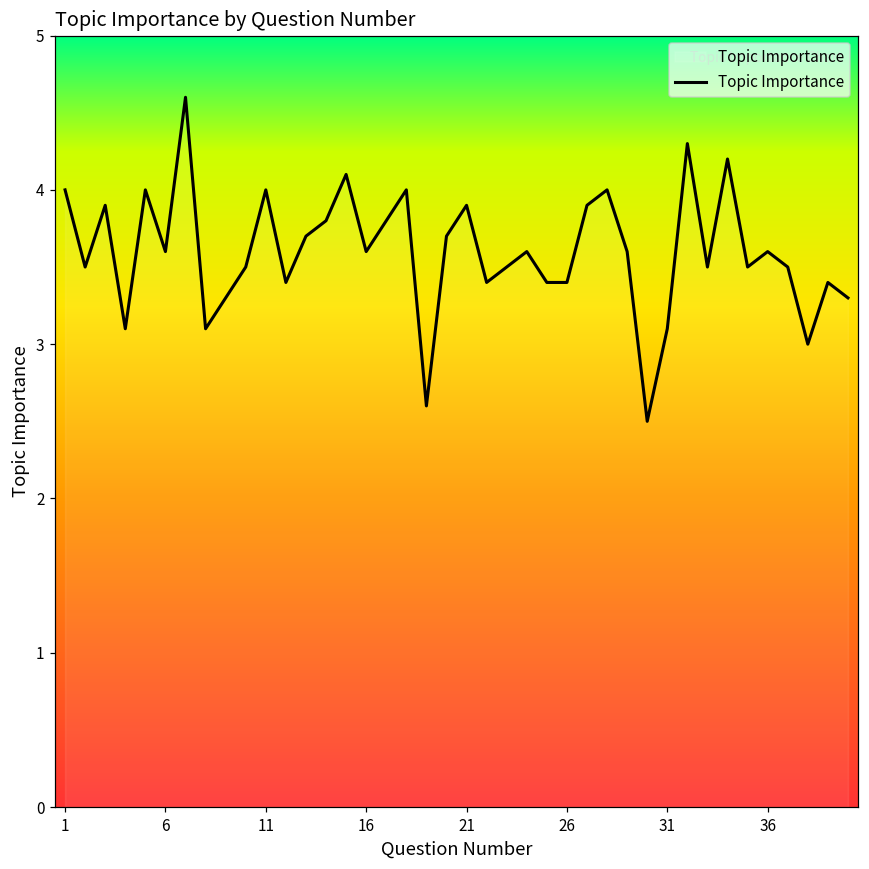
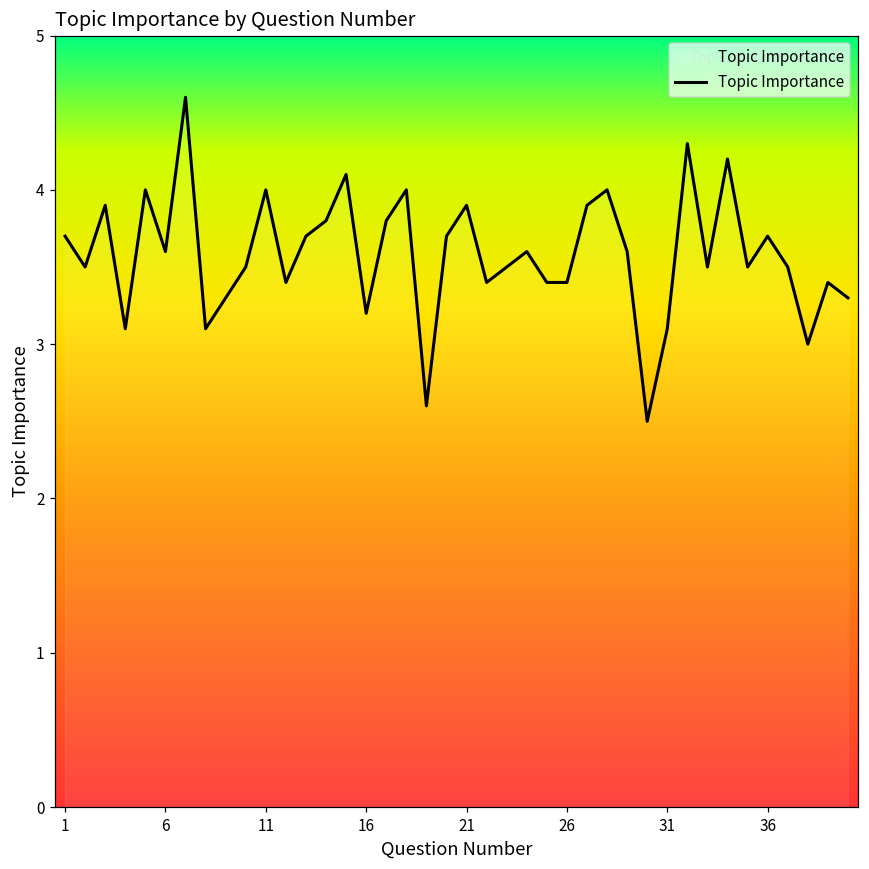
  {
-   "1": 4.0,
+   "1": 3.7,
    "6": 3.6,
    "11": 4.0,
-   "16": 3.6,
+   "16": 3.2,
    "21": 3.9,
    "26": 3.4,
    "31": 3.1,
-   "36": 3.6
+   "36": 3.7
  }
